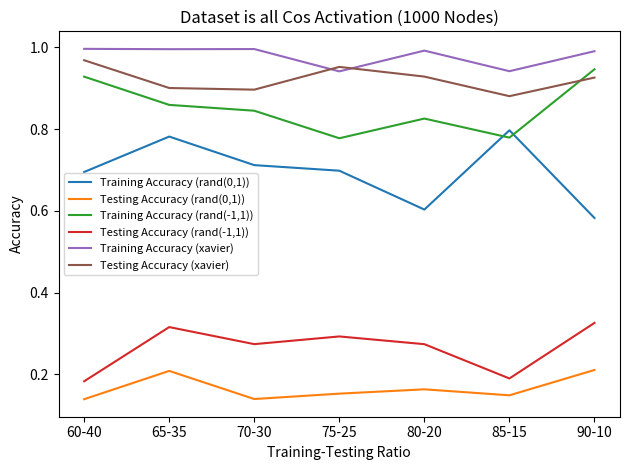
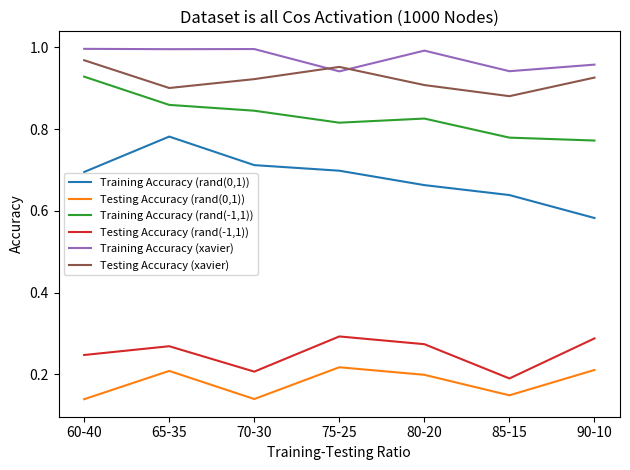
  {
    "Training Accuracy (rand(0,1))": {
      "60-40": 0.70,
      "65-35": 0.78,
      "70-30": 0.71,
      "75-25": 0.70,
-     "80-20": 0.60,
-     "85-15": 0.80,
+     "80-20": 0.66,
+     "85-15": 0.64,
      "90-10": 0.58
    },
    "Testing Accuracy (rand(0,1))": {
      "60-40": 0.14,
      "65-35": 0.21,
      "70-30": 0.14,
-     "75-25": 0.15,
-     "80-20": 0.16,
+     "75-25": 0.22,
+     "80-20": 0.20,
      "85-15": 0.15,
      "90-10": 0.21
    },
    "Training Accuracy (rand(-1,1))": {
      "60-40": 0.93,
      "65-35": 0.86,
      "70-30": 0.85,
-     "75-25": 0.78,
+     "75-25": 0.82,
      "80-20": 0.83,
      "85-15": 0.78,
-     "90-10": 0.95
+     "90-10": 0.77
    },
    "Testing Accuracy (rand(-1,1))": {
-     "60-40": 0.18,
-     "65-35": 0.32,
-     "70-30": 0.27,
+     "60-40": 0.25,
+     "65-35": 0.27,
+     "70-30": 0.21,
      "75-25": 0.29,
      "80-20": 0.27,
      "85-15": 0.19,
-     "90-10": 0.33
+     "90-10": 0.29
    },
    "Training Accuracy (xavier)": {
      "60-40": 1.00,
      "65-35": 1.00,
      "70-30": 1.00,
      "75-25": 0.94,
      "80-20": 0.99,
      "85-15": 0.94,
-     "90-10": 0.99
+     "90-10": 0.96
    },
    "Testing Accuracy (xavier)": {
      "60-40": 0.97,
      "65-35": 0.90,
-     "70-30": 0.90,
+     "70-30": 0.92,
      "75-25": 0.95,
-     "80-20": 0.93,
+     "80-20": 0.91,
      "85-15": 0.88,
      "90-10": 0.93
    }
  }
